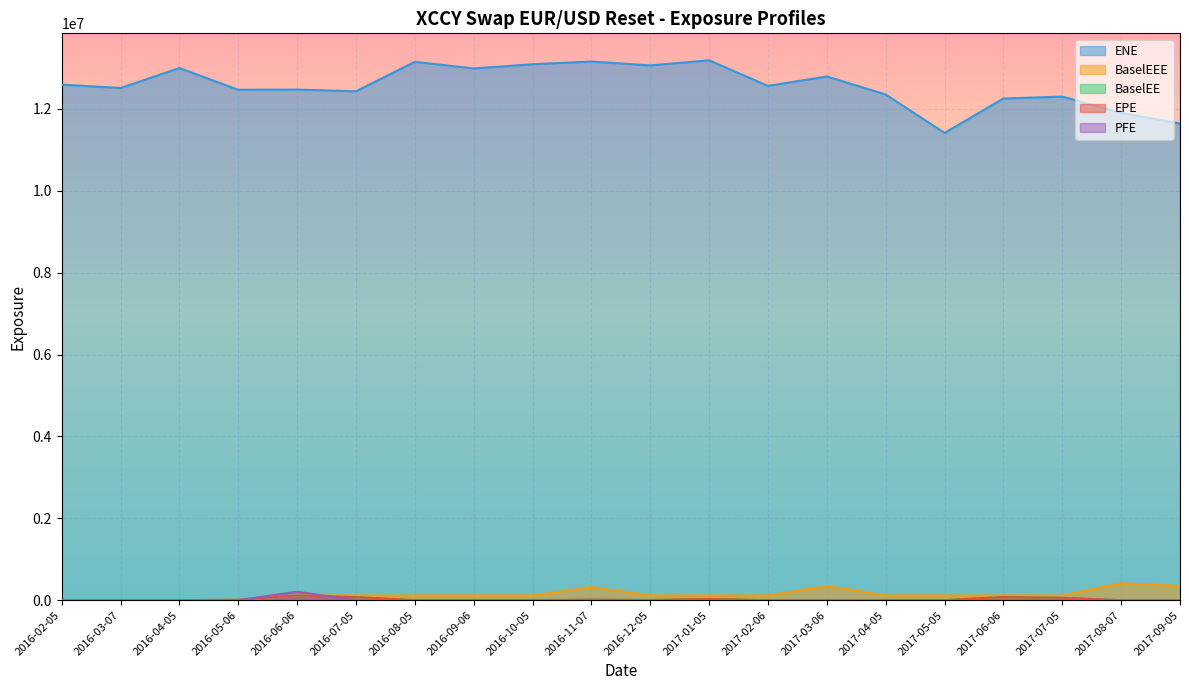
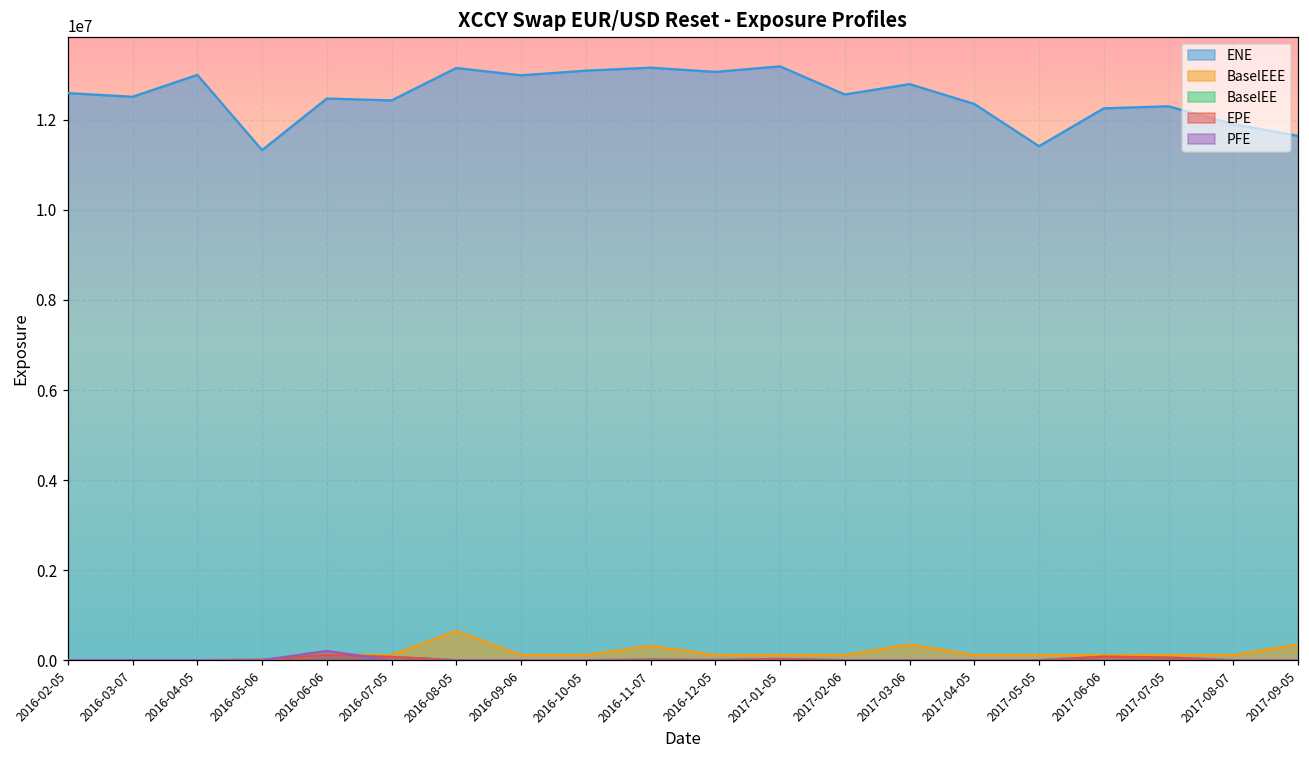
  {
    "ENE": {
      "2016-02-05": 12600000,
      "2016-03-07": 12500000,
      "2016-04-05": 13000000,
-     "2016-05-06": 12500000,
+     "2016-05-06": 11300000,
      "2016-06-06": 12500000,
      "2016-07-05": 12400000,
      "2016-08-05": 13200000,
      "2016-09-06": 13000000,
      "2016-10-05": 13100000,
      "2016-11-07": 13200000,
      "2016-12-05": 13100000,
      "2017-01-05": 13200000,
      "2017-02-06": 12600000,
      "2017-03-06": 12800000,
      "2017-04-05": 12400000,
      "2017-05-05": 11400000,
      "2017-06-06": 12300000,
      "2017-07-05": 12300000,
      "2017-09-05": 11600000
    },
    "BaselEEE": {
-     "2016-08-05": 100000,
+     "2016-08-05": 600000,
      "2016-09-06": 100000,
      "2016-10-05": 100000,
      "2016-11-07": 300000,
      "2016-12-05": 100000,
      "2017-01-05": 100000,
      "2017-02-06": 100000,
      "2017-03-06": 300000,
      "2017-04-05": 100000,
      "2017-05-05": 100000,
-     "2017-08-07": 400000,
+     "2017-08-07": 100000,
      "2017-09-05": 300000
    },
    "PFE": {
      "2016-06-06": 200000,
      "2016-07-05": 0,
      "2017-06-06": 0
    }
  }
